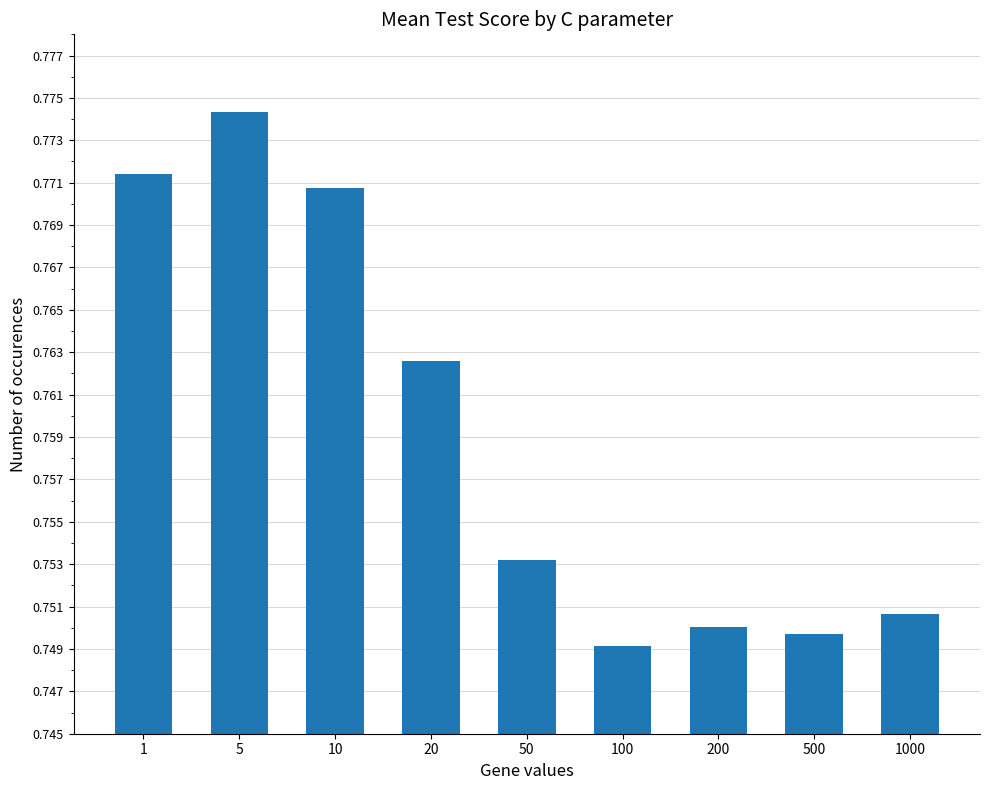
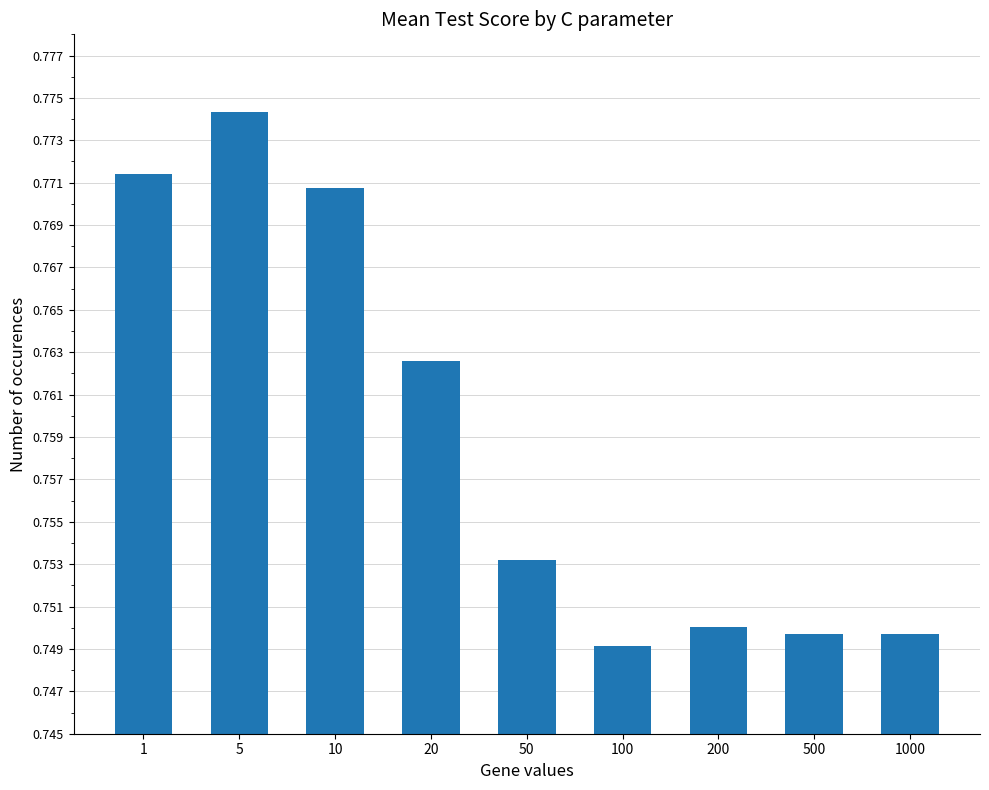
  {
    "1": 0.7714,
    "5": 0.7743,
    "10": 0.7707,
    "20": 0.7626,
    "50": 0.7532,
    "100": 0.7491,
    "200": 0.7500,
    "500": 0.7497,
-   "1000": 0.7507
+   "1000": 0.7497
  }
